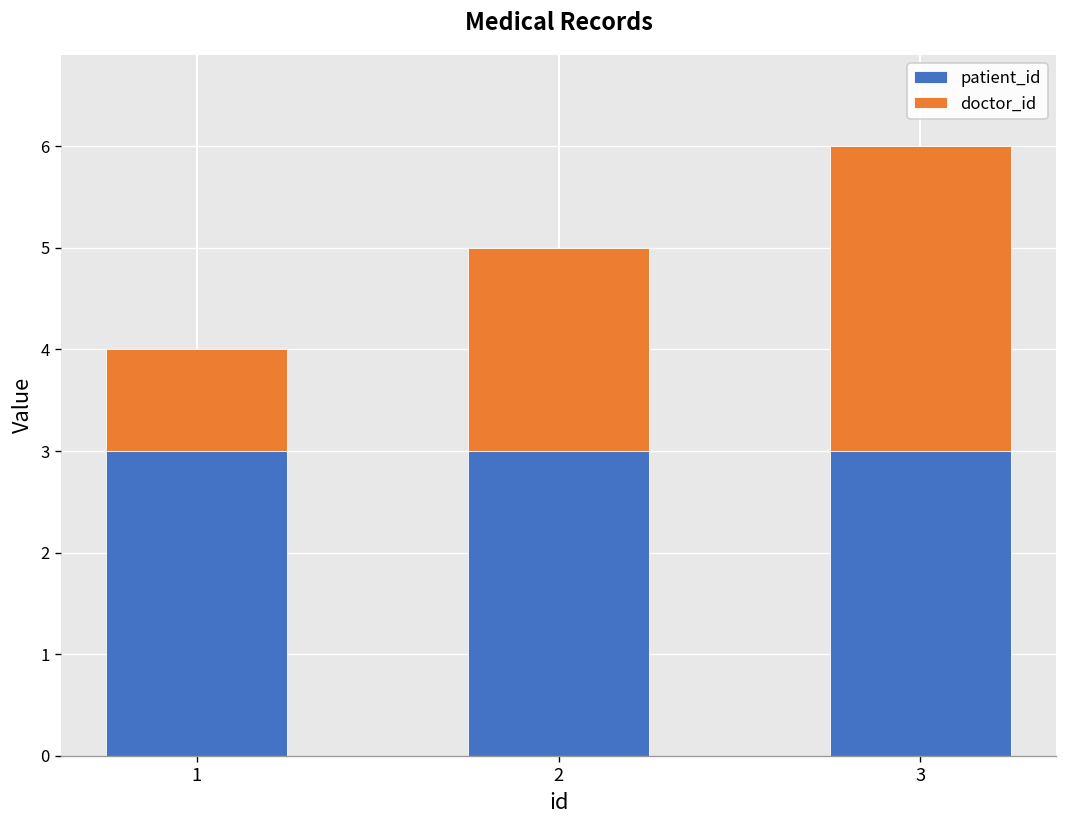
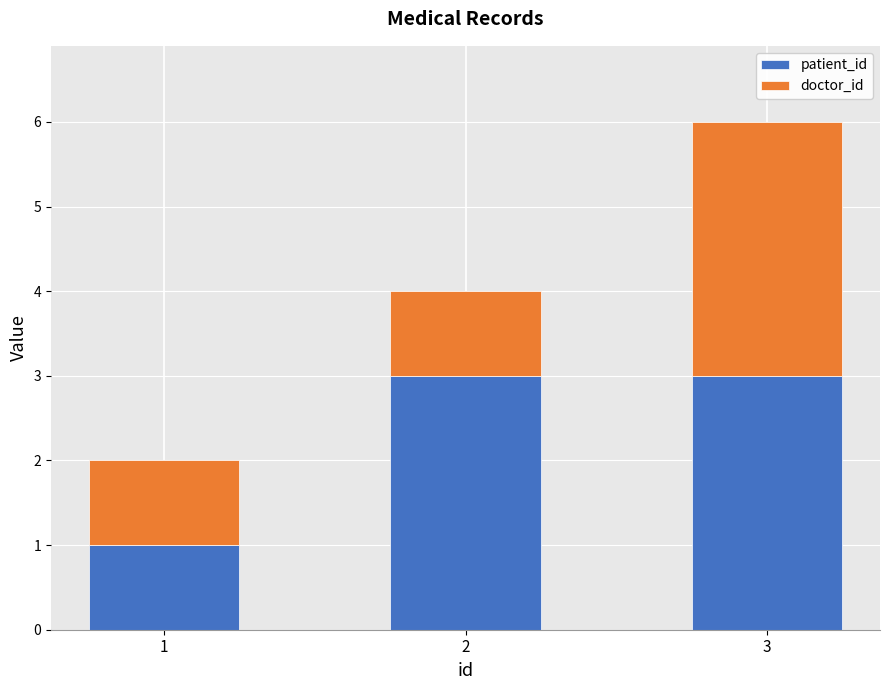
  {
    "patient_id": {
-     "1": 3,
+     "1": 1,
      "2": 3,
      "3": 3
    },
    "doctor_id": {
      "1": 1,
-     "2": 2,
+     "2": 1,
      "3": 3
    }
  }
